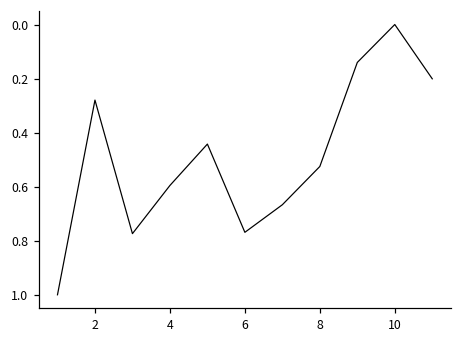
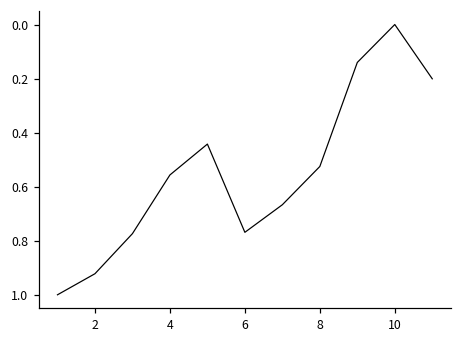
  {
-   "2": 0.28,
-   "4": 0.60,
+   "2": 0.92,
+   "4": 0.56,
    "6": 0.77,
    "8": 0.53,
    "10": 0.00
  }
